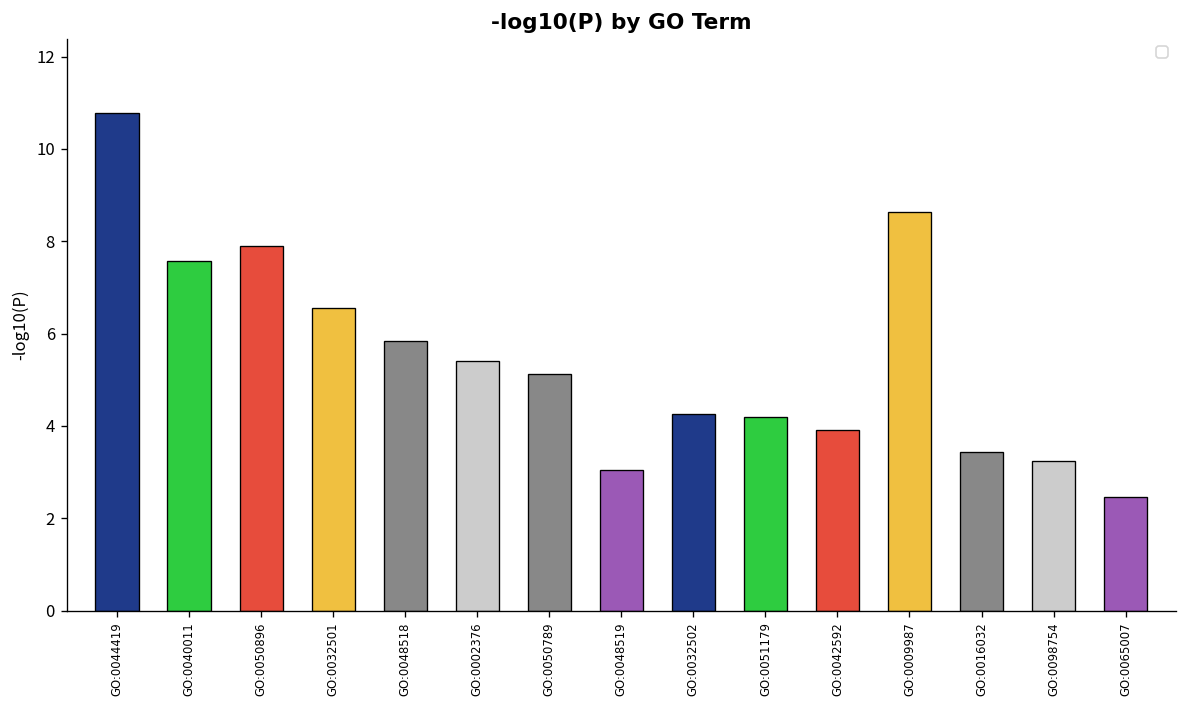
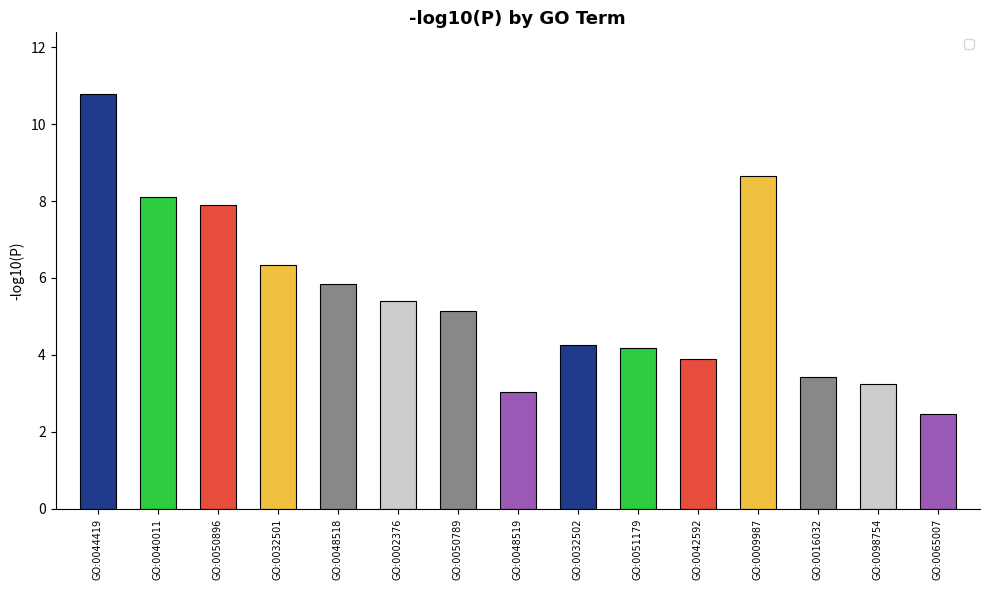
  {
    "GO:0044419": 10.8,
-   "GO:0040011": 7.6,
+   "GO:0040011": 8.1,
    "GO:0050896": 7.9,
-   "GO:0032501": 6.6,
+   "GO:0032501": 6.3,
    "GO:0048518": 5.8,
    "GO:0002376": 5.4,
    "GO:0050789": 5.1,
    "GO:0048519": 3.0,
    "GO:0032502": 4.3,
    "GO:0051179": 4.2,
    "GO:0042592": 3.9,
    "GO:0009987": 8.6,
    "GO:0016032": 3.4,
    "GO:0098754": 3.2,
    "GO:0065007": 2.5
  }
